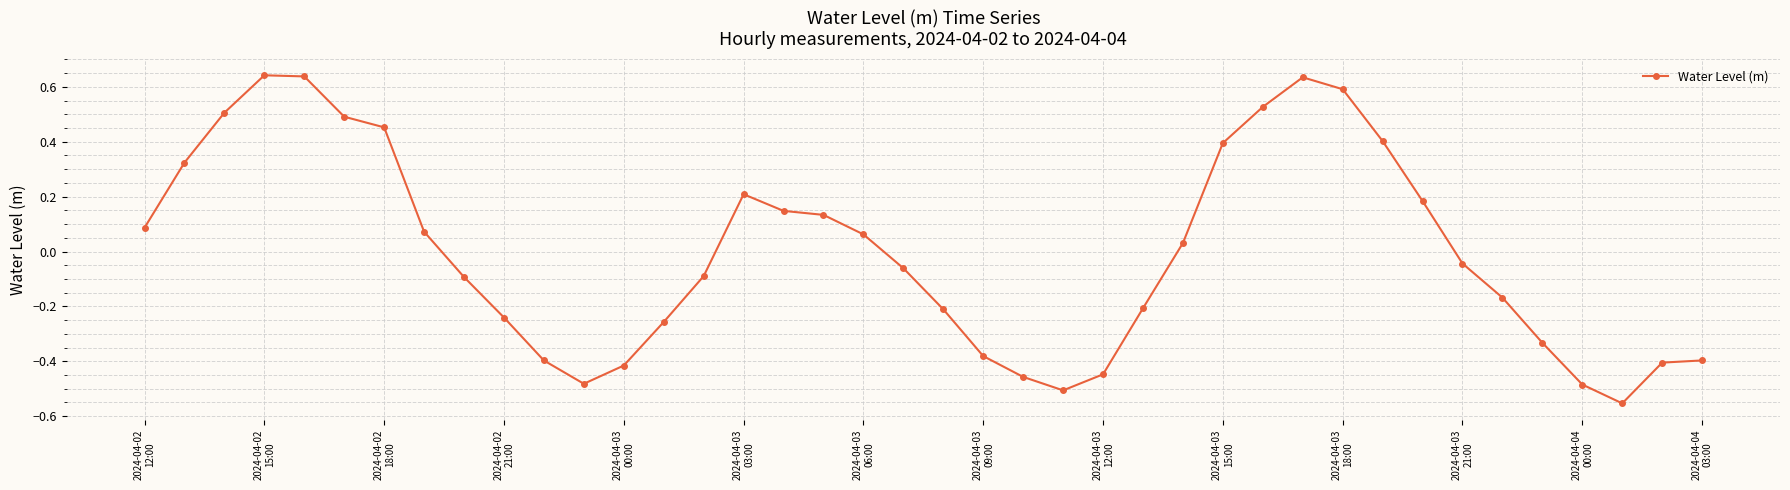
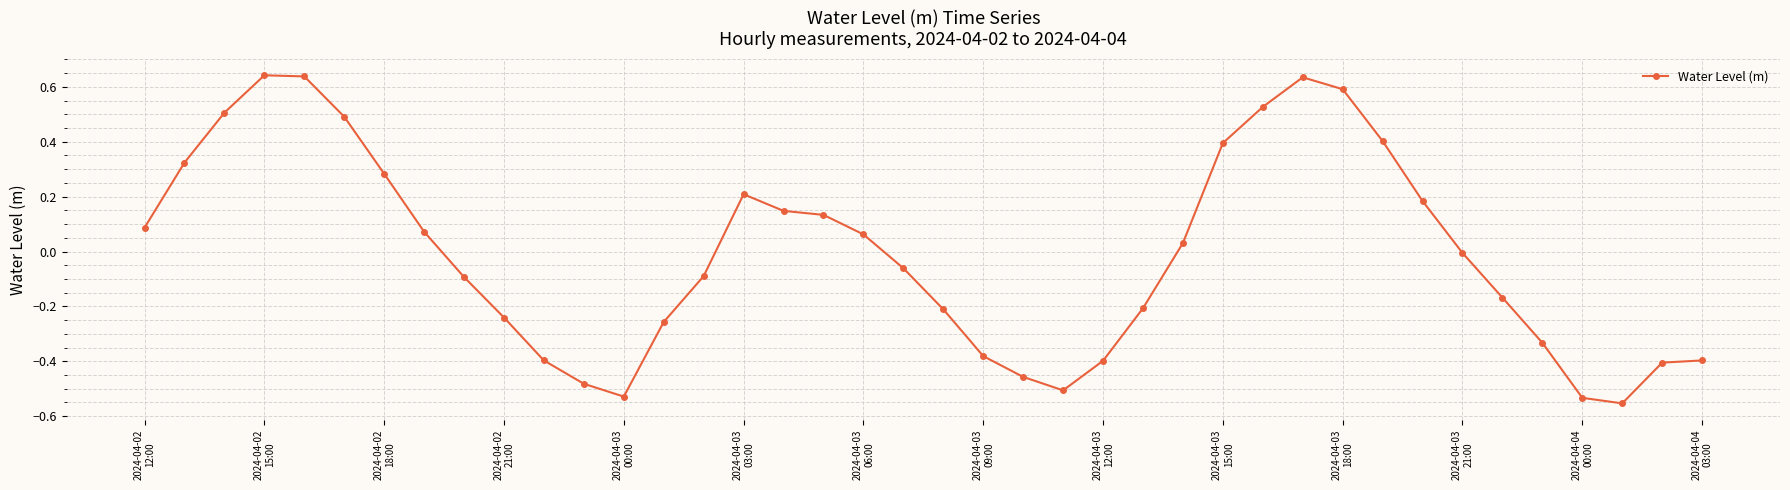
  {
    "2024-04-02 12:00": 0.09,
    "2024-04-02 15:00": 0.64,
-   "2024-04-02 18:00": 0.45,
+   "2024-04-02 18:00": 0.28,
    "2024-04-02 21:00": -0.24,
-   "2024-04-03 00:00": -0.42,
+   "2024-04-03 00:00": -0.53,
    "2024-04-03 03:00": 0.21,
    "2024-04-03 06:00": 0.06,
    "2024-04-03 09:00": -0.38,
-   "2024-04-03 12:00": -0.45,
+   "2024-04-03 12:00": -0.40,
    "2024-04-03 15:00": 0.40,
    "2024-04-03 18:00": 0.59,
-   "2024-04-03 21:00": -0.04,
-   "2024-04-04 00:00": -0.48,
+   "2024-04-03 21:00": -0.01,
+   "2024-04-04 00:00": -0.53,
    "2024-04-04 03:00": -0.40
  }
